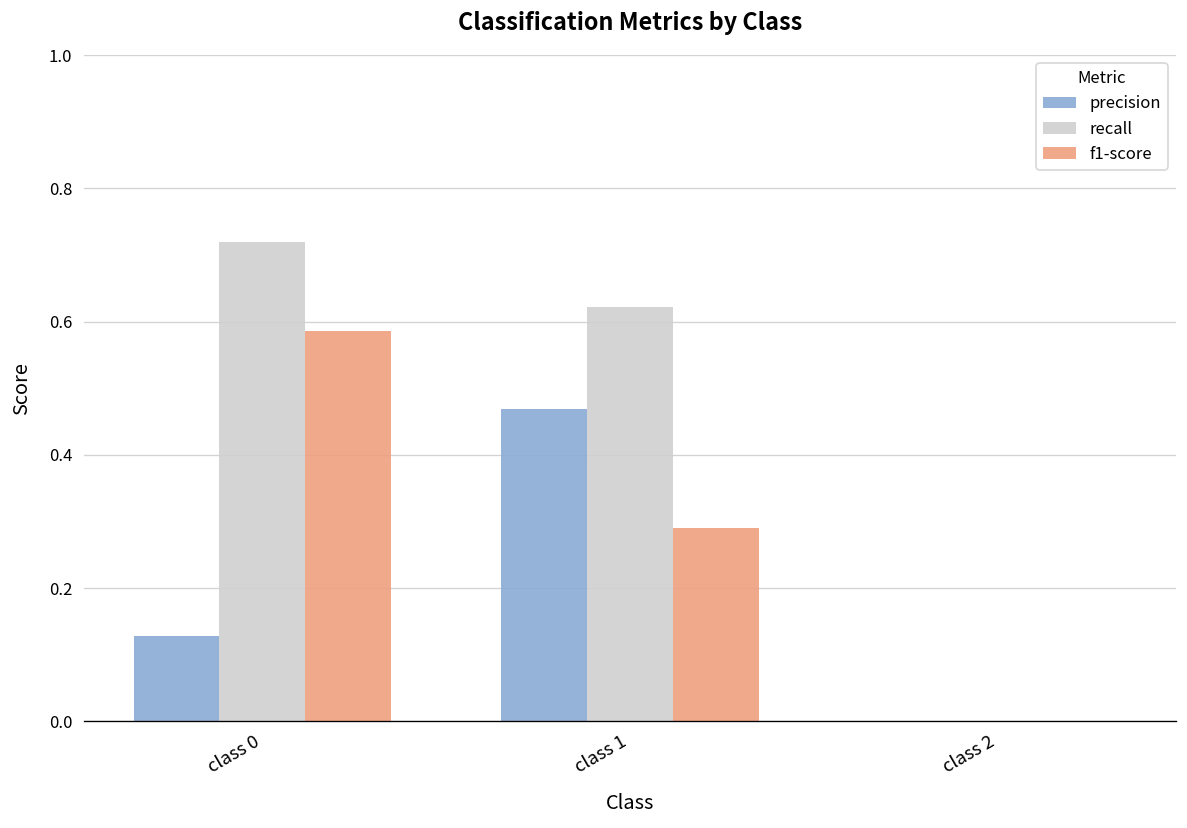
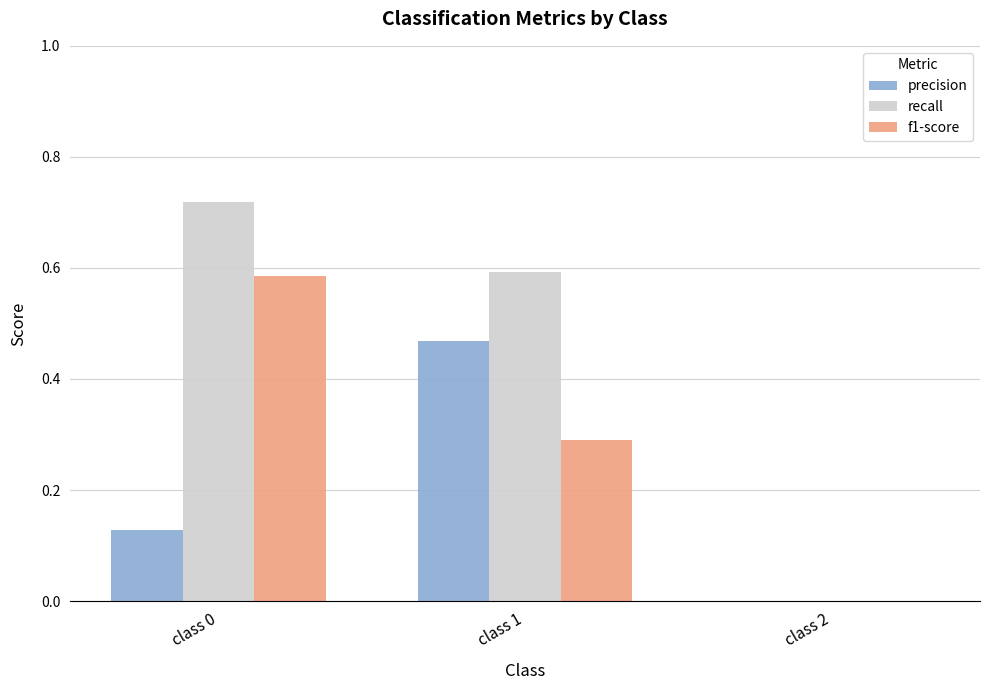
  {
    "precision": {
      "class 0": 0.13,
      "class 1": 0.47,
      "class 2": 0.00
    },
    "recall": {
      "class 0": 0.72,
-     "class 1": 0.62,
+     "class 1": 0.59,
      "class 2": 0.00
    },
    "f1-score": {
      "class 0": 0.59,
      "class 1": 0.29,
      "class 2": 0.00
    }
  }
